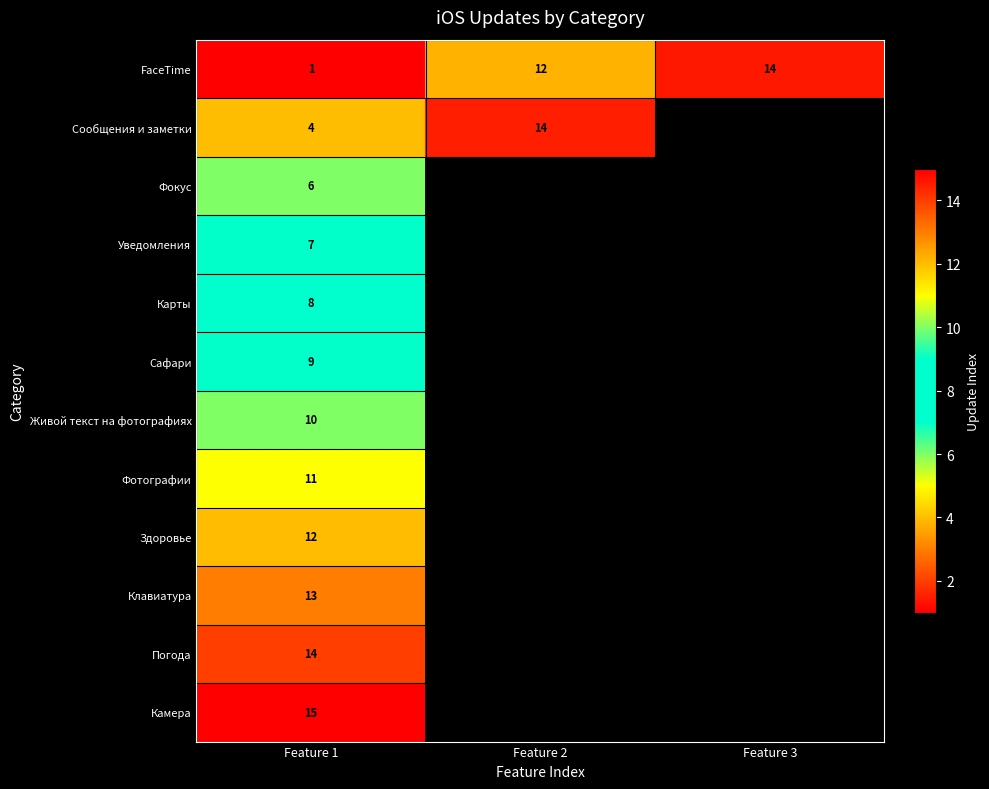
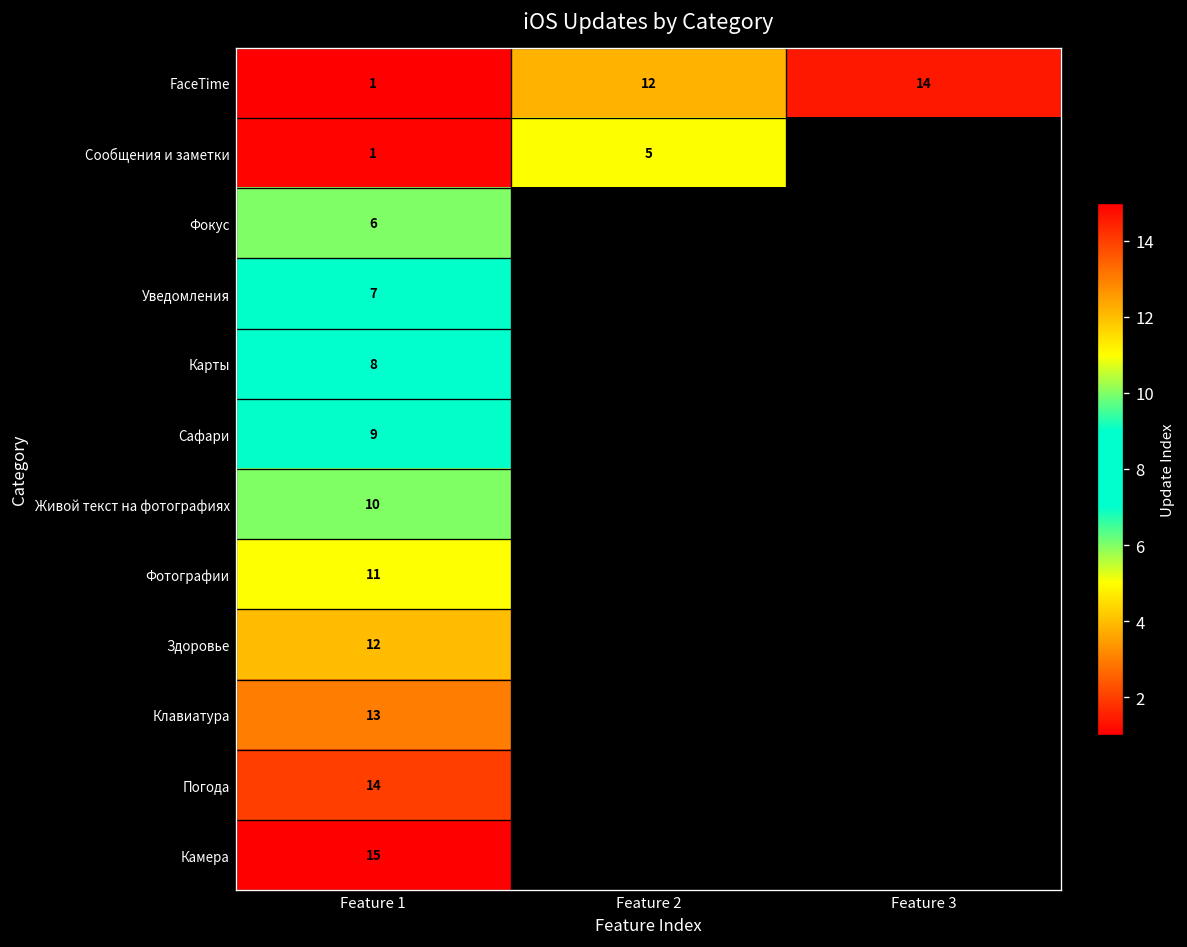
  {
    "FaceTime": {
      "Feature 1": 1,
      "Feature 2": 12,
      "Feature 3": 14
    },
    "Сообщения и заметки": {
-     "Feature 1": 4,
-     "Feature 2": 14
+     "Feature 1": 1,
+     "Feature 2": 5
    },
    "Фокус": {
      "Feature 1": 6
    },
    "Уведомления": {
      "Feature 1": 7
    },
    "Карты": {
      "Feature 1": 8
    },
    "Сафари": {
      "Feature 1": 9
    },
    "Живой текст на фотографиях": {
      "Feature 1": 10
    },
    "Фотографии": {
      "Feature 1": 11
    },
    "Здоровье": {
      "Feature 1": 12
    },
    "Клавиатура": {
      "Feature 1": 13
    },
    "Погода": {
      "Feature 1": 14
    },
    "Камера": {
      "Feature 1": 15
    }
  }
